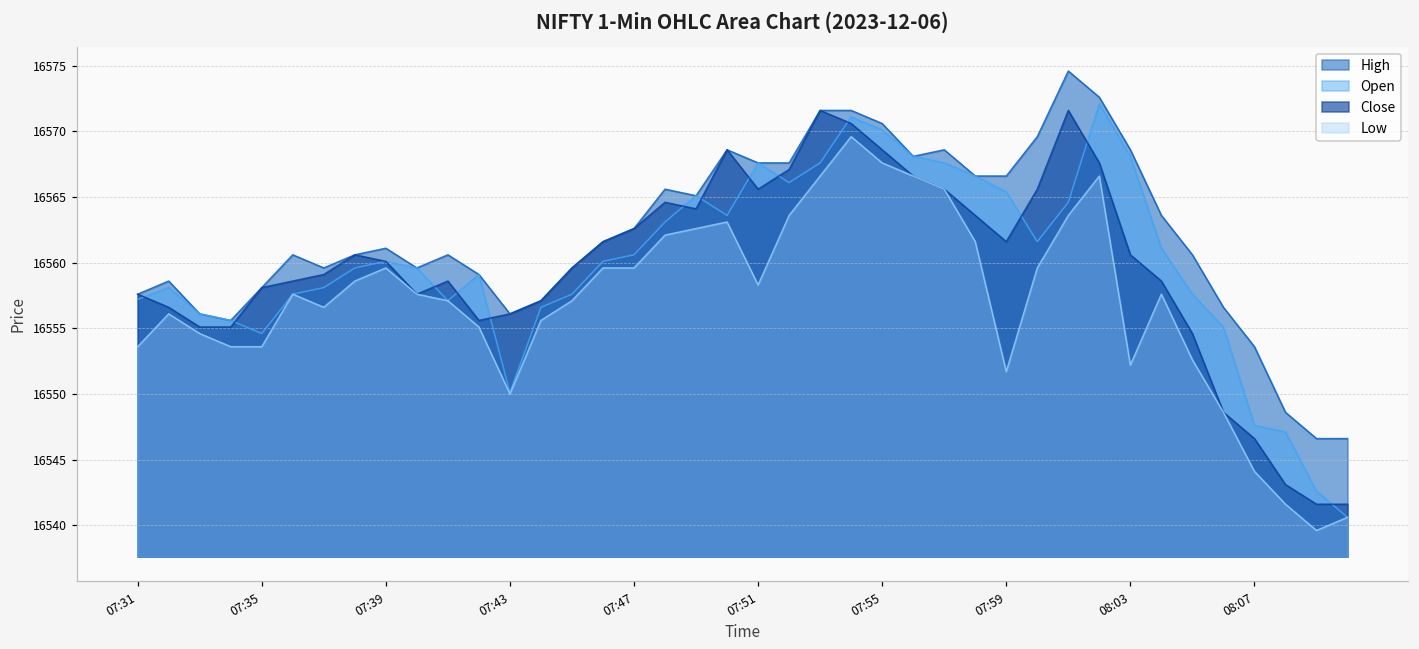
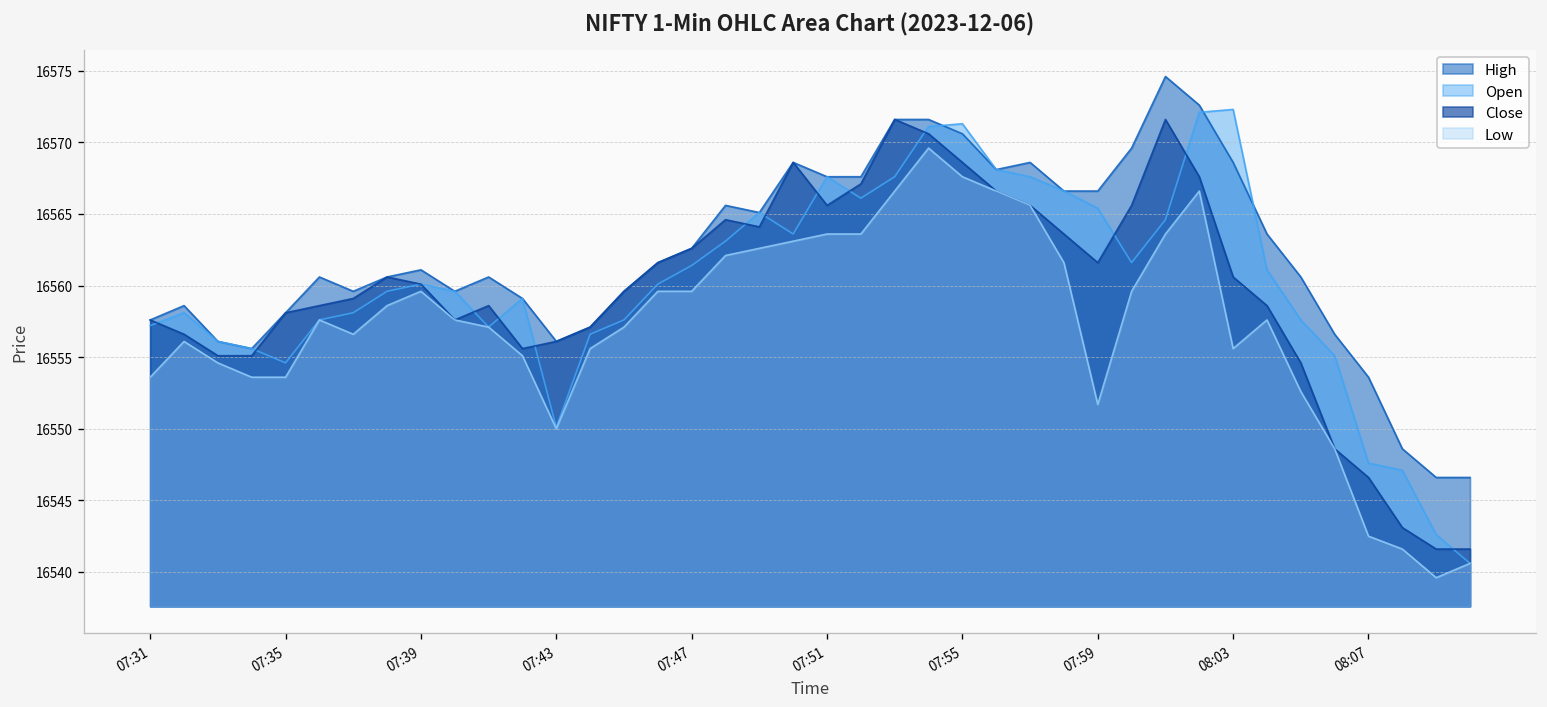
  {
    "Open": {
      "07:31": 16557.2,
      "07:35": 16554.6,
-     "07:47": 16560.6,
-     "07:55": 16570.1,
+     "07:47": 16561.4,
+     "07:55": 16571.3,
      "07:59": 16565.4,
-     "08:03": 16568.1,
+     "08:03": 16572.3,
      "08:07": 16547.6
    },
    "Low": {
      "07:31": 16553.6,
      "07:35": 16553.6,
      "07:39": 16559.6,
      "07:47": 16559.6,
-     "07:51": 16558.3,
+     "07:51": 16563.6,
      "07:55": 16567.6,
      "07:59": 16551.7,
-     "08:03": 16552.2,
-     "08:07": 16544.1
+     "08:03": 16555.6,
+     "08:07": 16542.5
    }
  }
